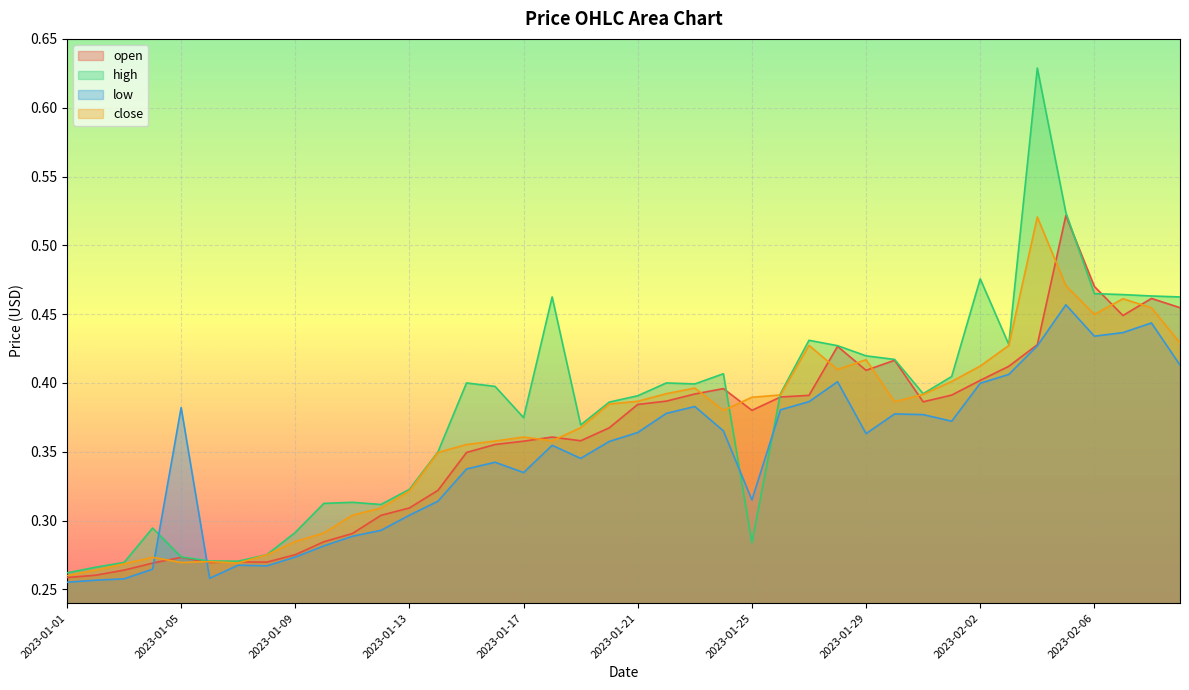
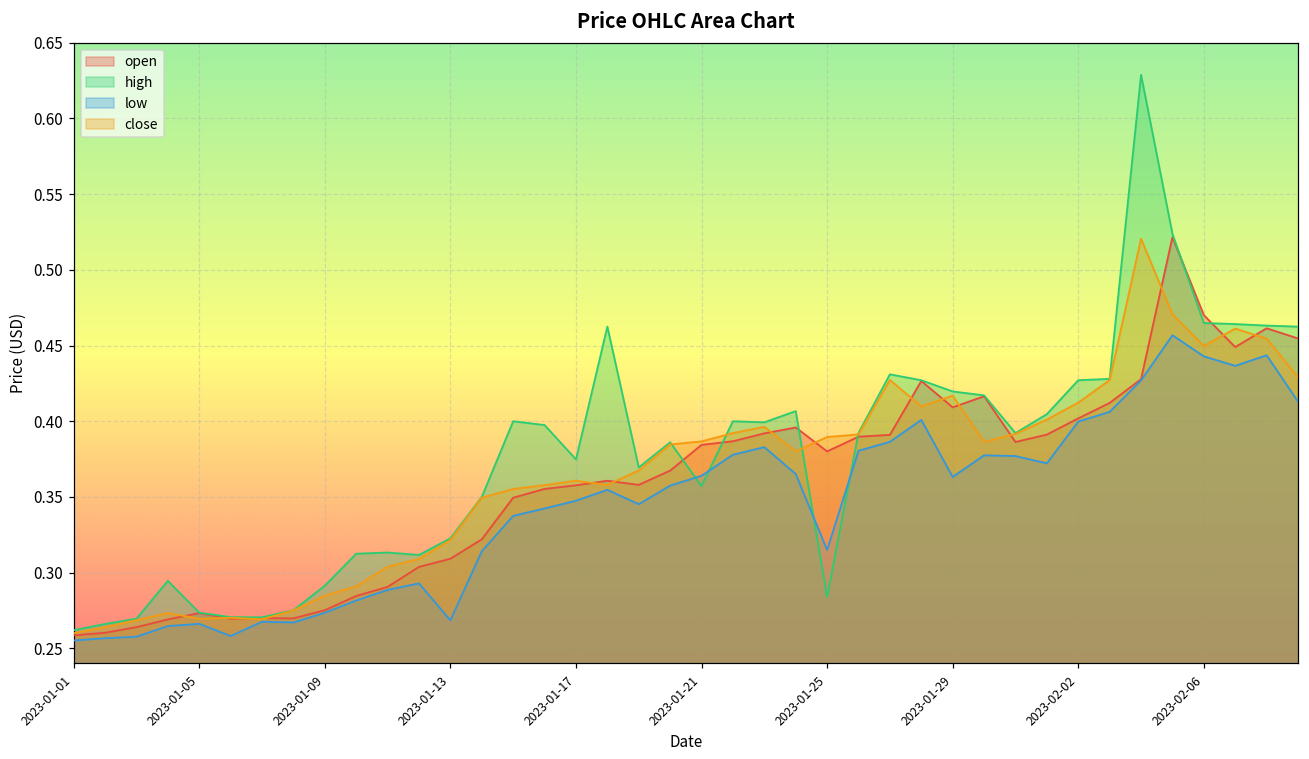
  {
    "high": {
      "2023-01-01": 0.262,
      "2023-01-09": 0.291,
      "2023-01-17": 0.375,
-     "2023-01-21": 0.391,
+     "2023-01-21": 0.357,
      "2023-01-25": 0.284,
      "2023-01-29": 0.420,
-     "2023-02-02": 0.476,
+     "2023-02-02": 0.427,
      "2023-02-06": 0.465
    },
    "low": {
      "2023-01-01": 0.255,
-     "2023-01-05": 0.382,
-     "2023-01-13": 0.304,
-     "2023-01-17": 0.335,
+     "2023-01-05": 0.266,
+     "2023-01-13": 0.269,
+     "2023-01-17": 0.348,
      "2023-01-21": 0.364,
      "2023-01-25": 0.315,
      "2023-01-29": 0.363,
      "2023-02-02": 0.400,
-     "2023-02-06": 0.434
+     "2023-02-06": 0.443
    }
  }
